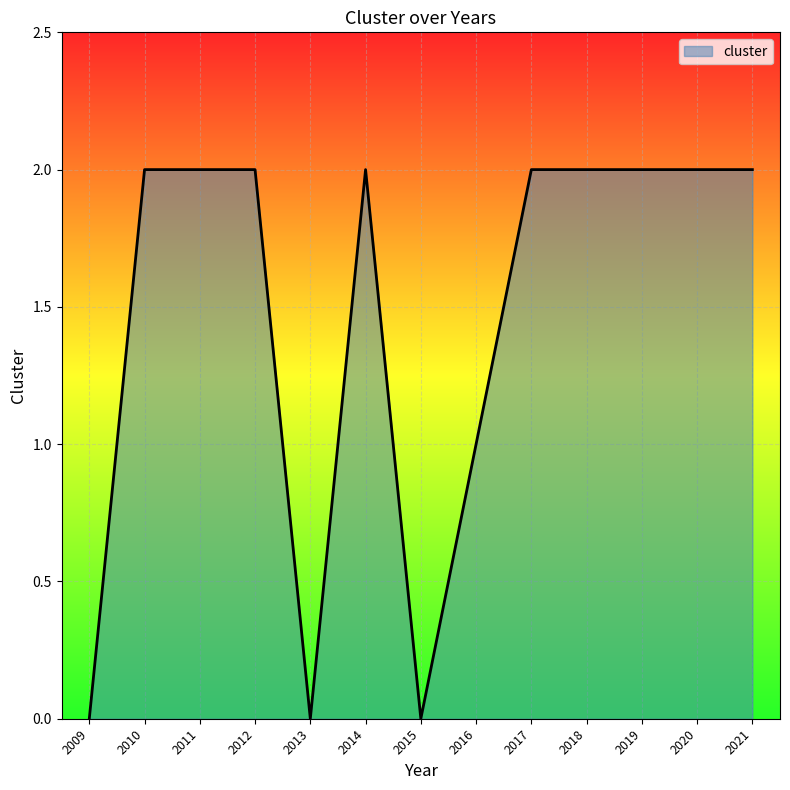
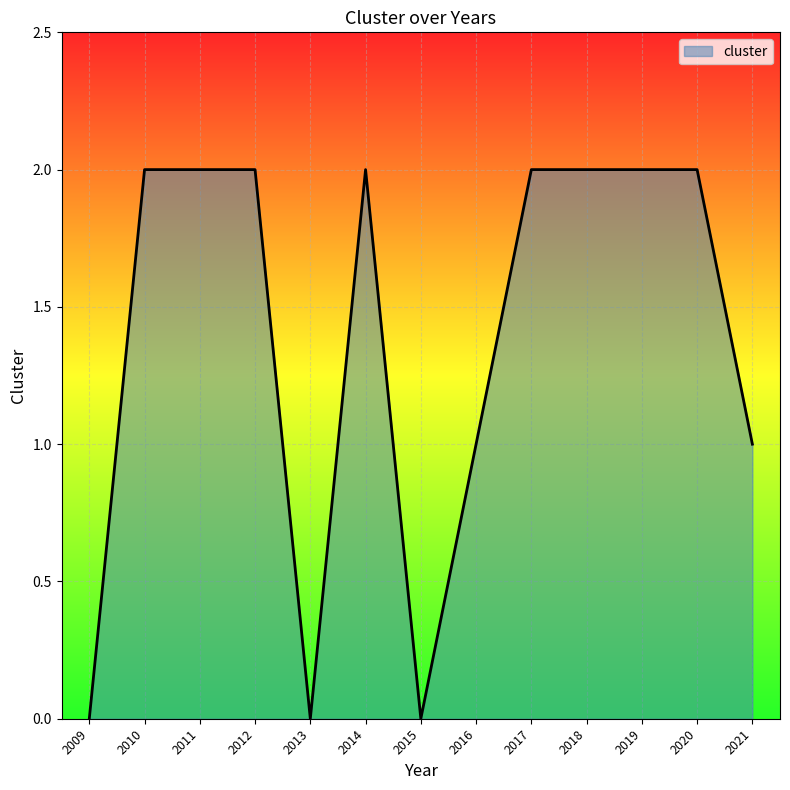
  {
    "2009": 0,
    "2010": 2,
    "2011": 2,
    "2012": 2,
    "2013": 0,
    "2014": 2,
    "2015": 0,
    "2016": 1,
    "2017": 2,
    "2018": 2,
    "2019": 2,
    "2020": 2,
-   "2021": 2
+   "2021": 1
  }
